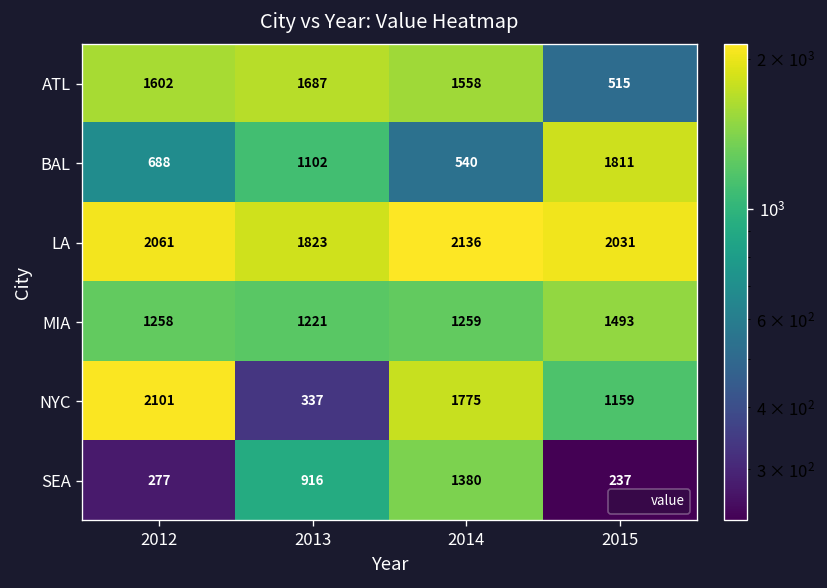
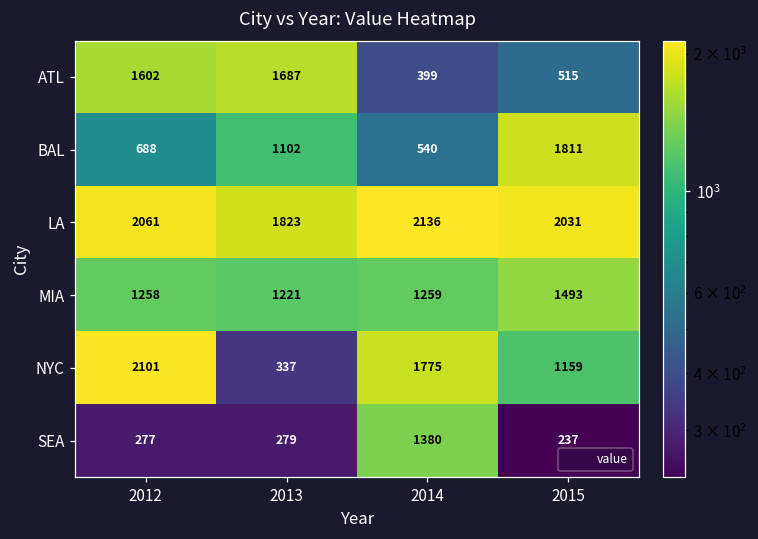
  {
    "ATL": {
      "2012": 1602,
      "2013": 1687,
-     "2014": 1558,
+     "2014": 399,
      "2015": 515
    },
    "BAL": {
      "2012": 688,
      "2013": 1102,
      "2014": 540,
      "2015": 1811
    },
    "LA": {
      "2012": 2061,
      "2013": 1823,
      "2014": 2136,
      "2015": 2031
    },
    "MIA": {
      "2012": 1258,
      "2013": 1221,
      "2014": 1259,
      "2015": 1493
    },
    "NYC": {
      "2012": 2101,
      "2013": 337,
      "2014": 1775,
      "2015": 1159
    },
    "SEA": {
      "2012": 277,
-     "2013": 916,
+     "2013": 279,
      "2014": 1380,
      "2015": 237
    }
  }
